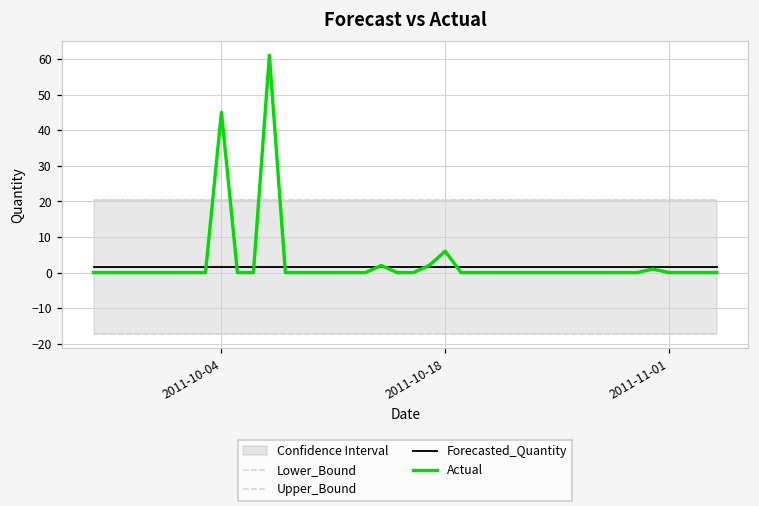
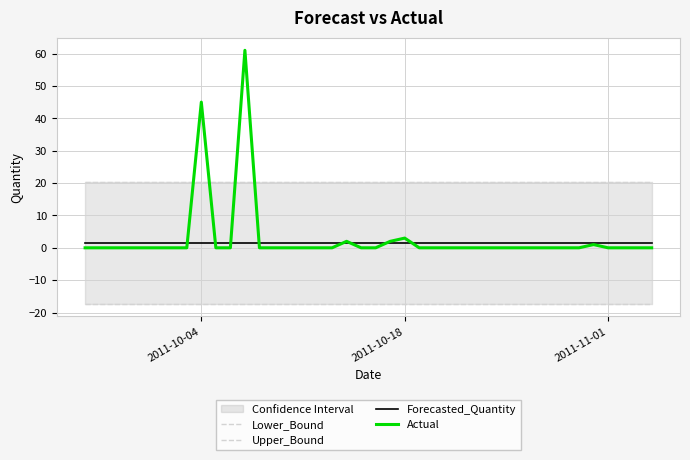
  {
    "Forecasted_Quantity": {
      "2011-10-04": 2,
      "2011-10-18": 2,
      "2011-11-01": 2
    },
    "Actual": {
      "2011-10-04": 45,
-     "2011-10-18": 6,
+     "2011-10-18": 3,
      "2011-11-01": 0
    }
  }
